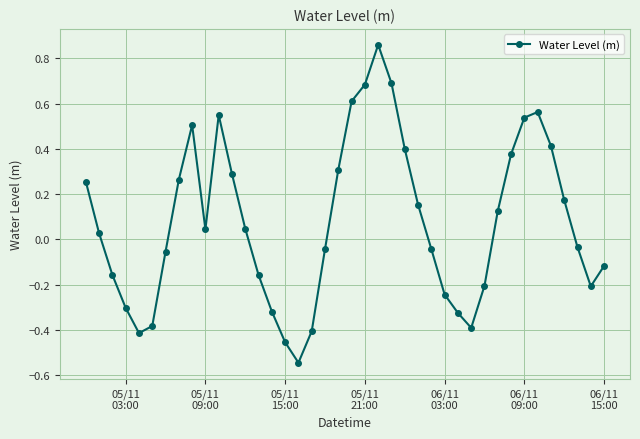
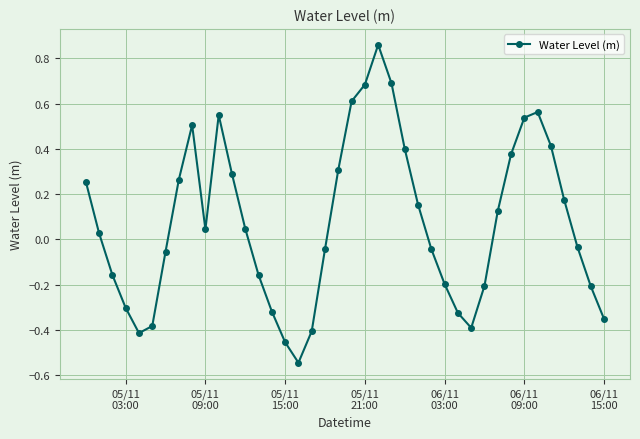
  {
    "05/11 03:00": -0.30,
    "05/11 09:00": 0.04,
    "05/11 15:00": -0.46,
    "05/11 21:00": 0.68,
-   "06/11 03:00": -0.24,
+   "06/11 03:00": -0.20,
    "06/11 09:00": 0.54,
-   "06/11 15:00": -0.12
+   "06/11 15:00": -0.35
  }
